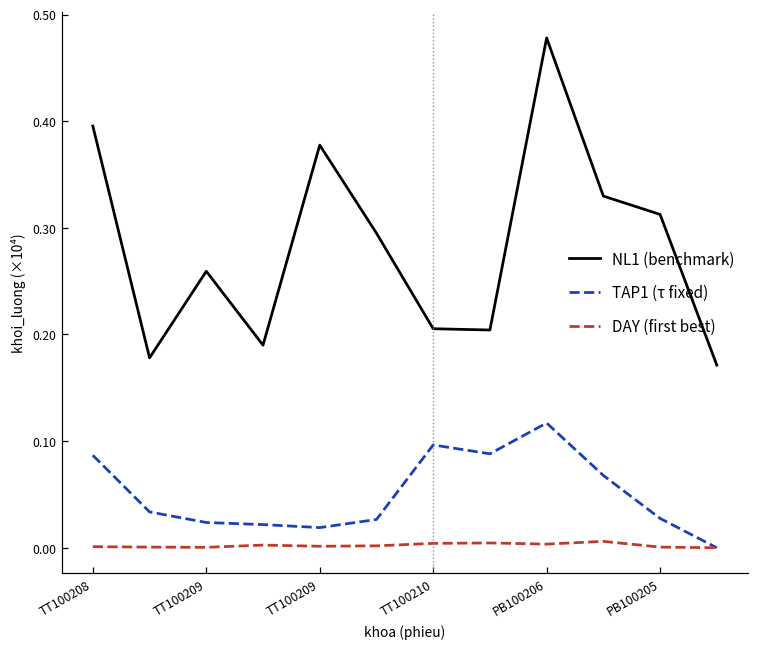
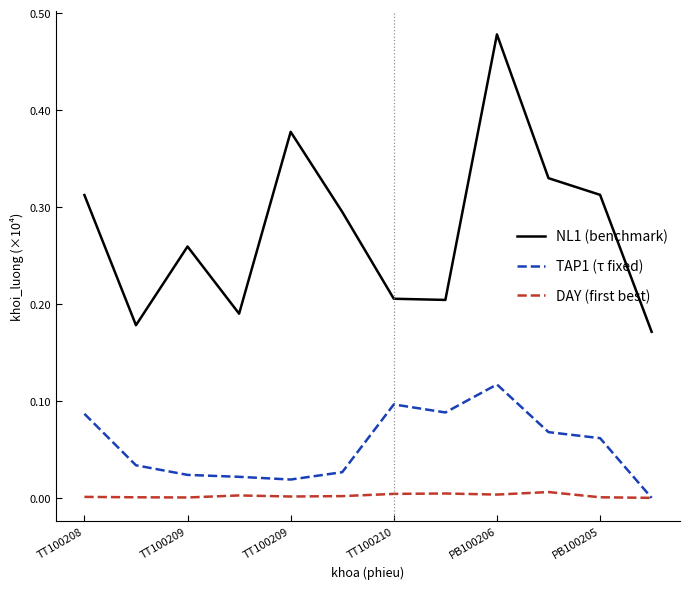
  {
    "NL1 (benchmark)": {
-     "TT100208": 0.40,
+     "TT100208": 0.31,
      "TT100210": 0.21,
      "PB100206": 0.48,
      "PB100205": 0.31
    },
    "TAP1 (τ fixed)": {
      "TT100208": 0.09,
      "TT100210": 0.10,
      "PB100206": 0.12,
-     "PB100205": 0.03
+     "PB100205": 0.06
    },
    "DAY (first best)": {
      "TT100208": 0.00,
      "TT100210": 0.00,
      "PB100206": 0.00,
      "PB100205": 0.00
    }
  }
